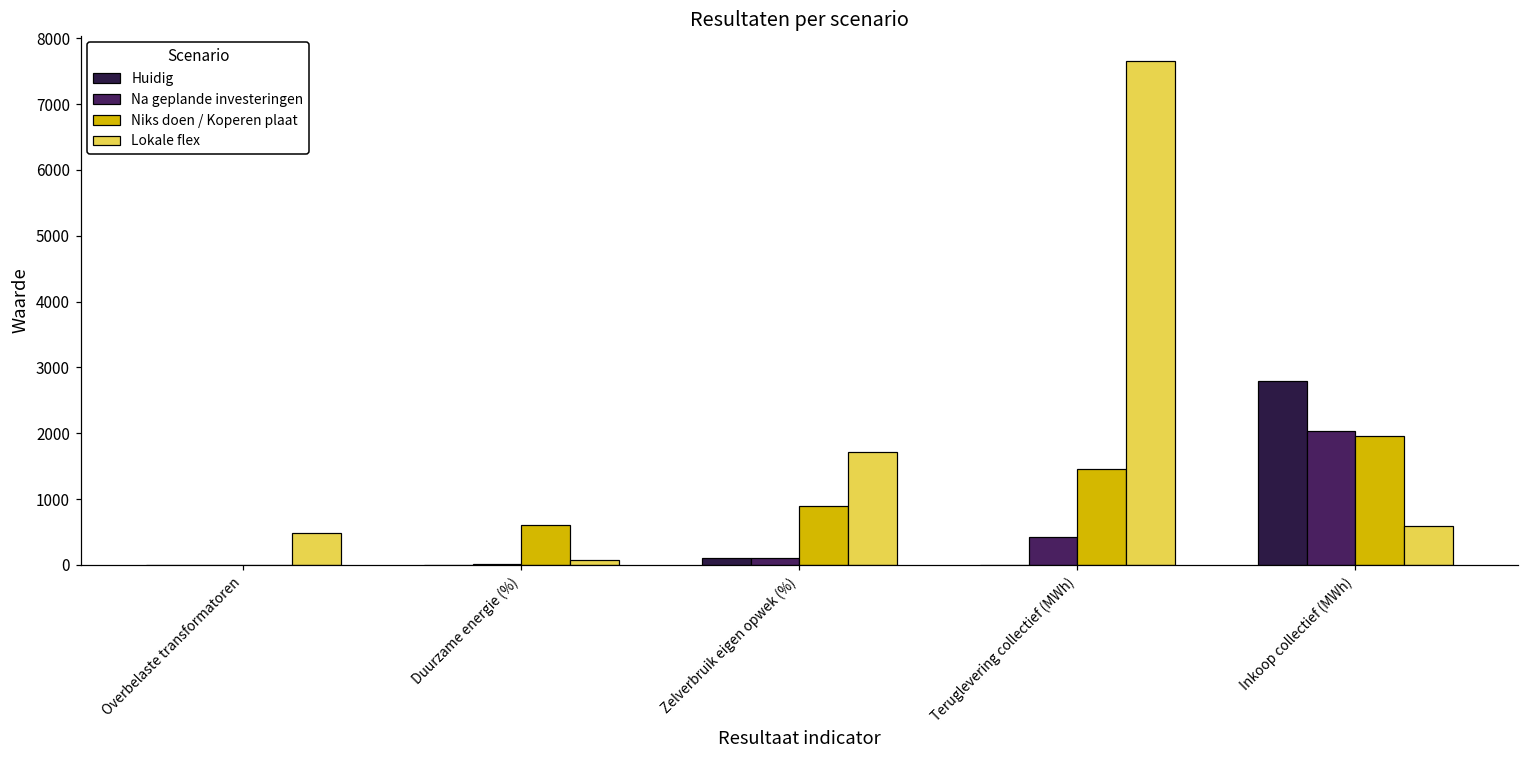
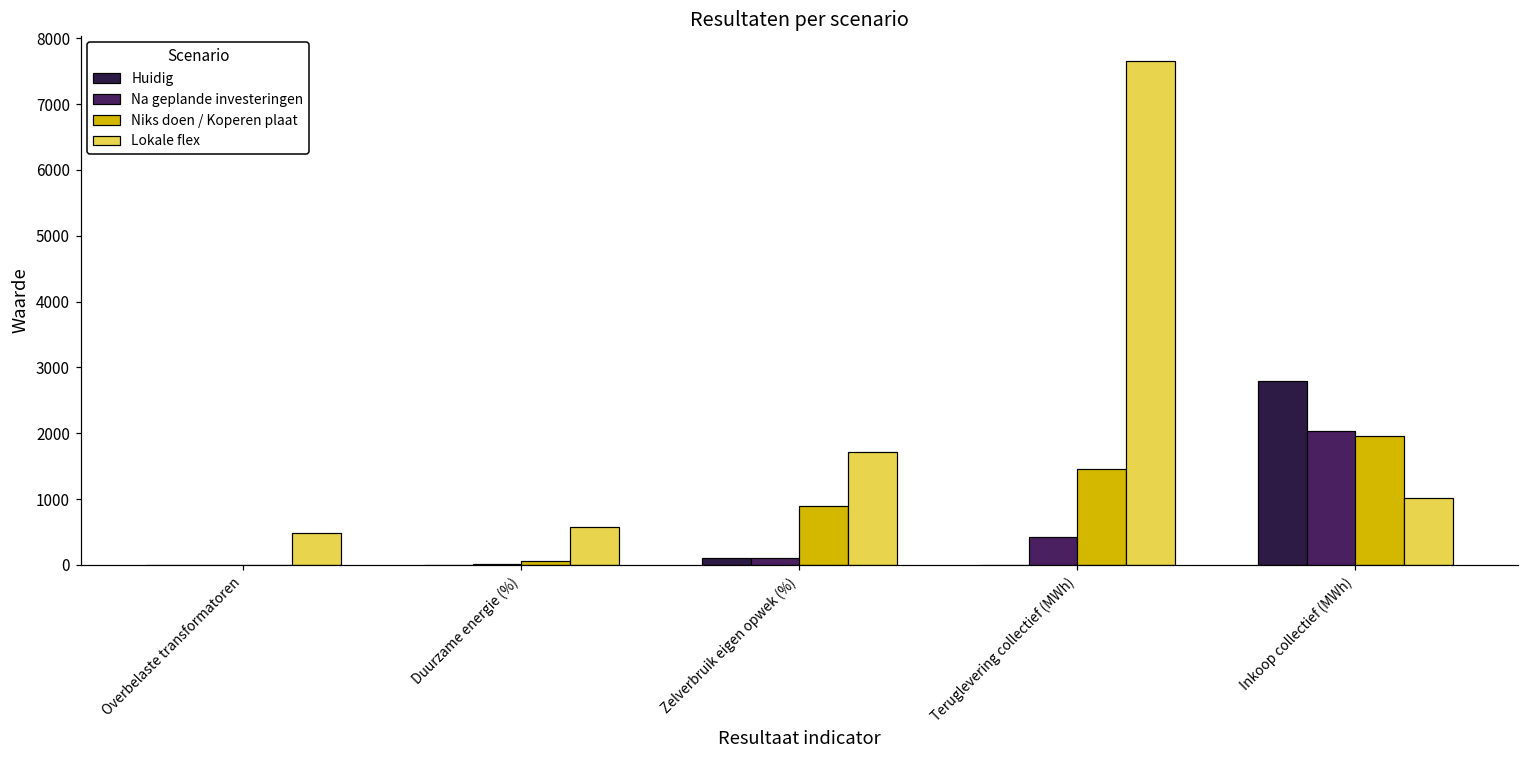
  {
    "Niks doen / Koperen plaat": {
-     "Duurzame energie (%)": 600,
+     "Duurzame energie (%)": 100,
      "Zelverbruik eigen opwek (%)": 900,
      "Teruglevering collectief (MWh)": 1500,
      "Inkoop collectief (MWh)": 2000
    },
    "Lokale flex": {
      "Overbelaste transformatoren": 500,
-     "Duurzame energie (%)": 100,
+     "Duurzame energie (%)": 600,
      "Zelverbruik eigen opwek (%)": 1700,
      "Teruglevering collectief (MWh)": 7700,
-     "Inkoop collectief (MWh)": 600
+     "Inkoop collectief (MWh)": 1000
    }
  }
